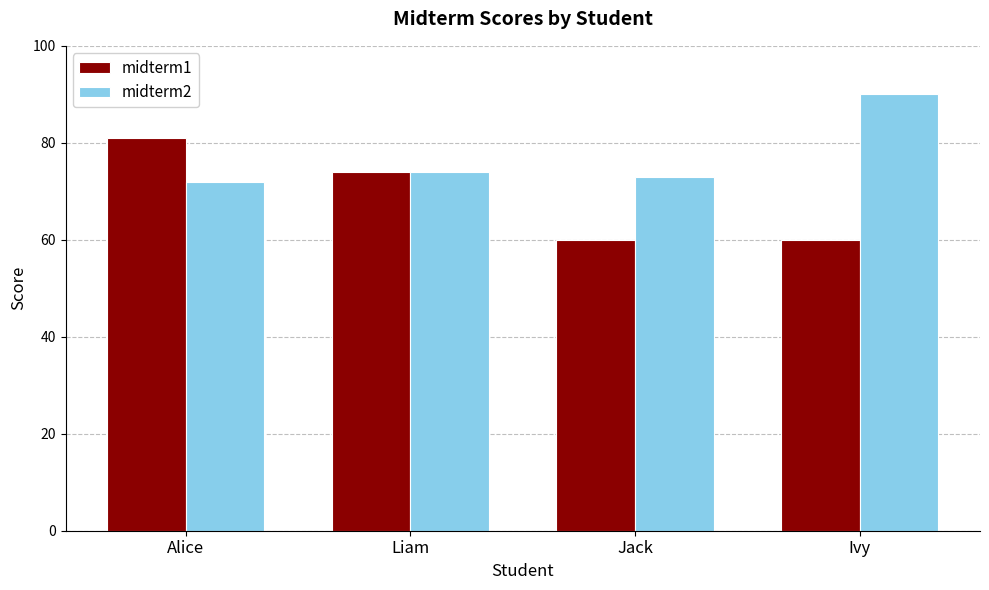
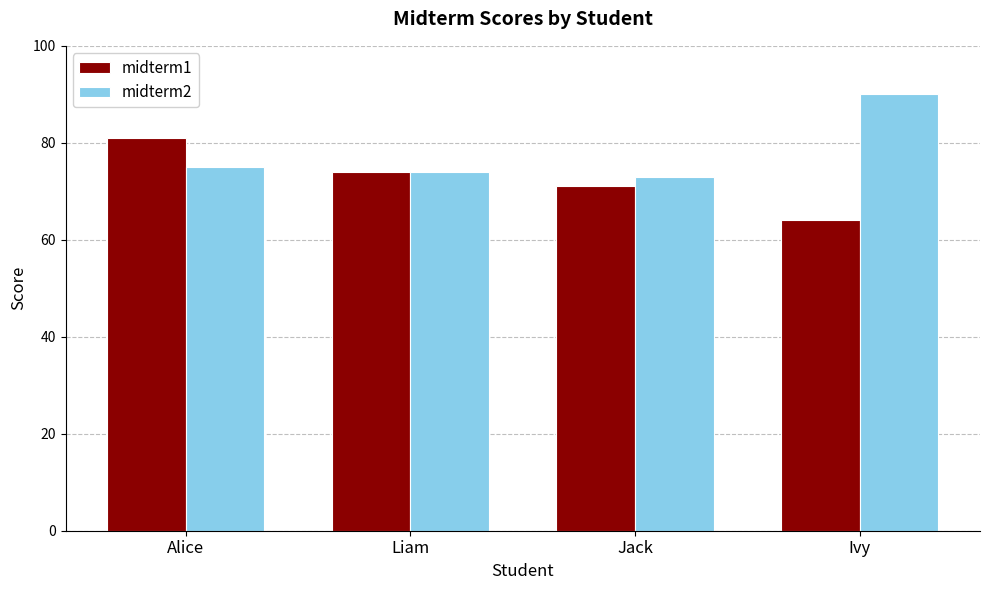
  {
    "midterm1": {
      "Alice": 81,
      "Liam": 74,
-     "Jack": 60,
-     "Ivy": 60
+     "Jack": 71,
+     "Ivy": 64
    },
    "midterm2": {
-     "Alice": 72,
+     "Alice": 75,
      "Liam": 74,
      "Jack": 73,
      "Ivy": 90
    }
  }
